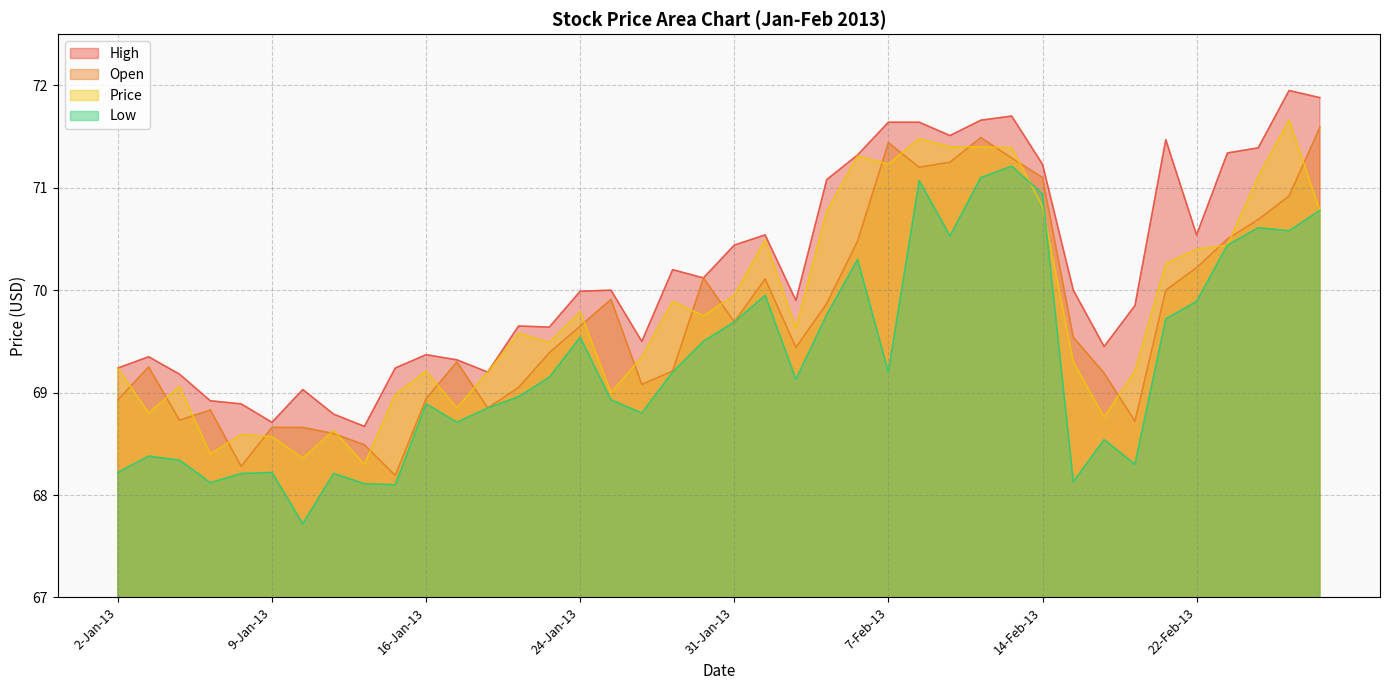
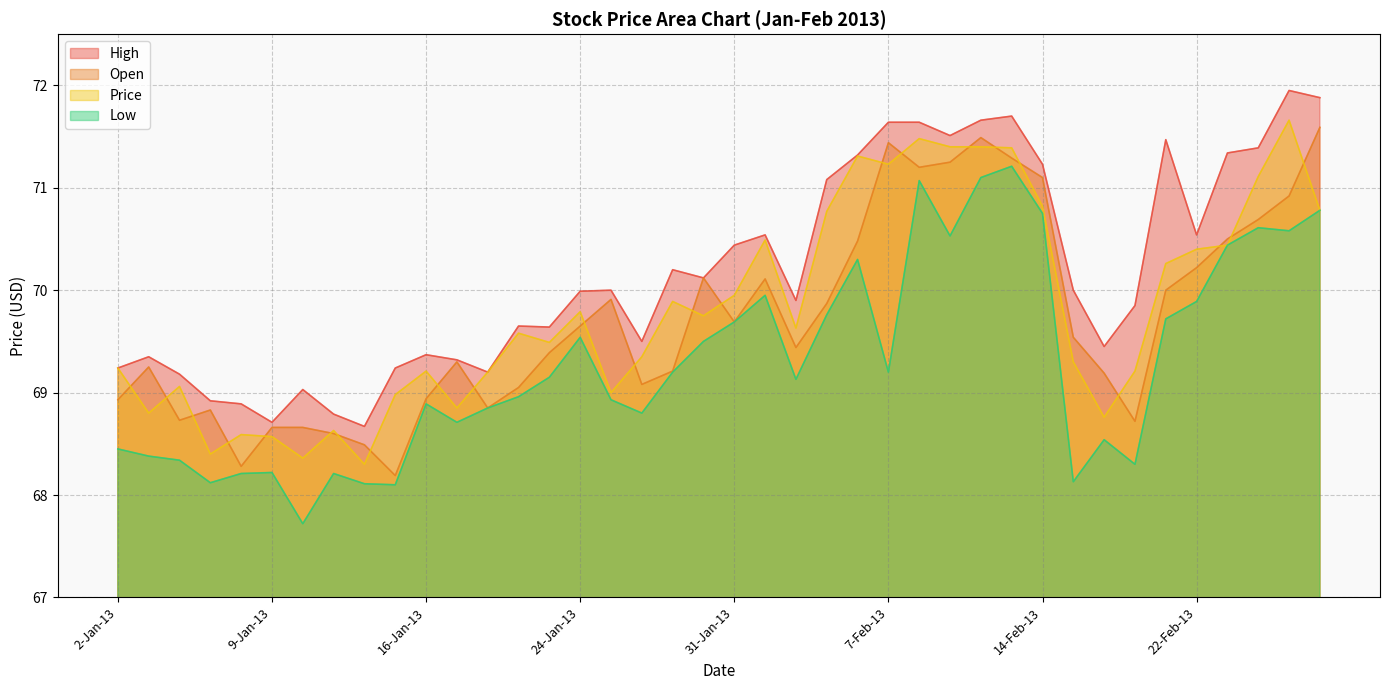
  {
    "Low": {
-     "2-Jan-13": 68.22,
+     "2-Jan-13": 68.45,
      "9-Jan-13": 68.22,
      "16-Jan-13": 68.89,
      "24-Jan-13": 69.54,
      "7-Feb-13": 69.20,
-     "14-Feb-13": 70.94,
+     "14-Feb-13": 70.75,
      "22-Feb-13": 69.89
    }
  }
